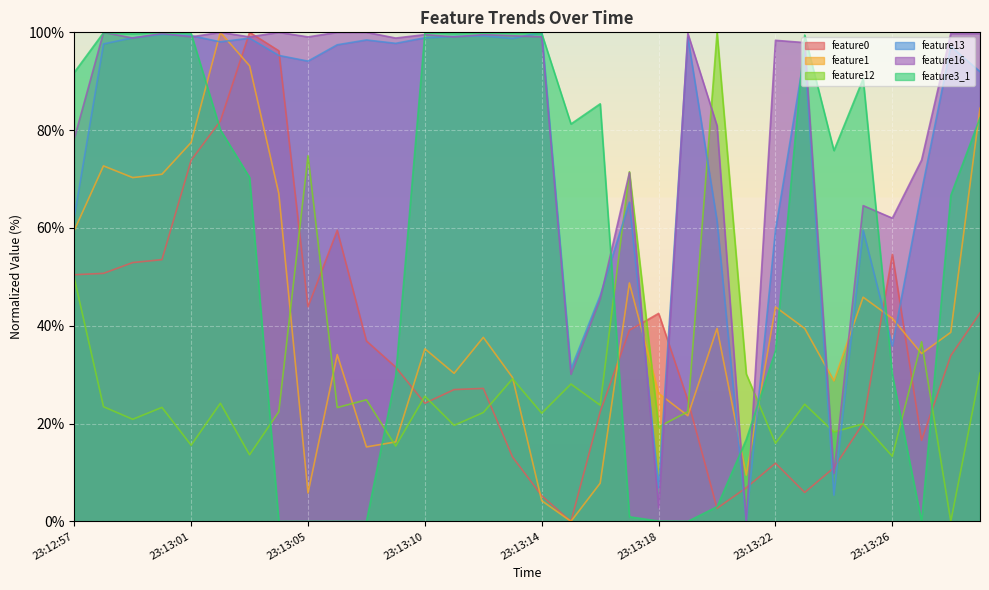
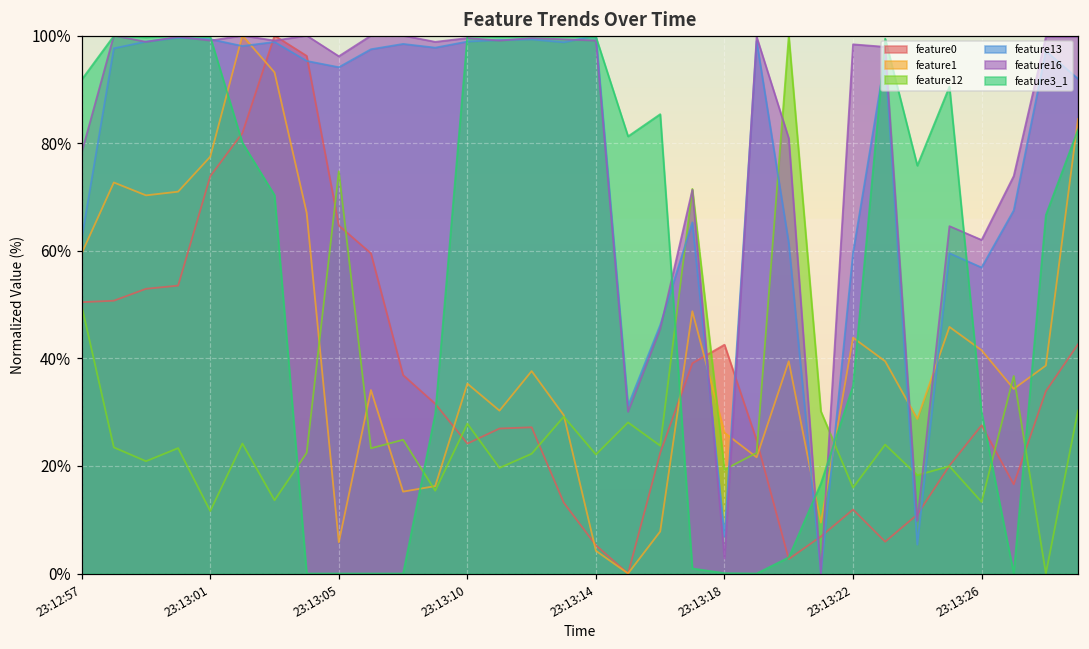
  {
    "feature0": {
      "23:12:57": "50%",
      "23:13:01": "74%",
-     "23:13:05": "44%",
+     "23:13:05": "65%",
      "23:13:10": "24%",
      "23:13:14": "5%",
      "23:13:18": "43%",
      "23:13:22": "12%",
-     "23:13:26": "55%"
+     "23:13:26": "28%"
    },
    "feature1": {
      "23:12:57": "60%",
      "23:13:01": "77%",
      "23:13:05": "6%",
      "23:13:10": "35%",
      "23:13:14": "4%",
      "23:13:18": "26%",
      "23:13:22": "44%",
      "23:13:26": "42%"
    },
    "feature12": {
      "23:12:57": "50%",
-     "23:13:01": "16%",
+     "23:13:01": "12%",
      "23:13:05": "75%",
-     "23:13:10": "26%",
+     "23:13:10": "28%",
      "23:13:14": "22%",
      "23:13:18": "19%",
      "23:13:22": "16%",
      "23:13:26": "13%"
    },
    "feature13": {
      "23:12:57": "62%",
      "23:13:05": "94%",
      "23:13:10": "99%",
      "23:13:18": "7%",
      "23:13:22": "60%",
-     "23:13:26": "36%"
+     "23:13:26": "57%"
    },
    "feature16": {
      "23:12:57": "78%",
-     "23:13:05": "99%",
+     "23:13:05": "96%",
      "23:13:14": "99%",
      "23:13:18": "3%",
      "23:13:22": "98%",
      "23:13:26": "62%"
    },
    "feature3_1": {
      "23:12:57": "92%",
      "23:13:05": "0%",
      "23:13:18": "0%",
      "23:13:22": "35%",
      "23:13:26": "30%"
    }
  }
